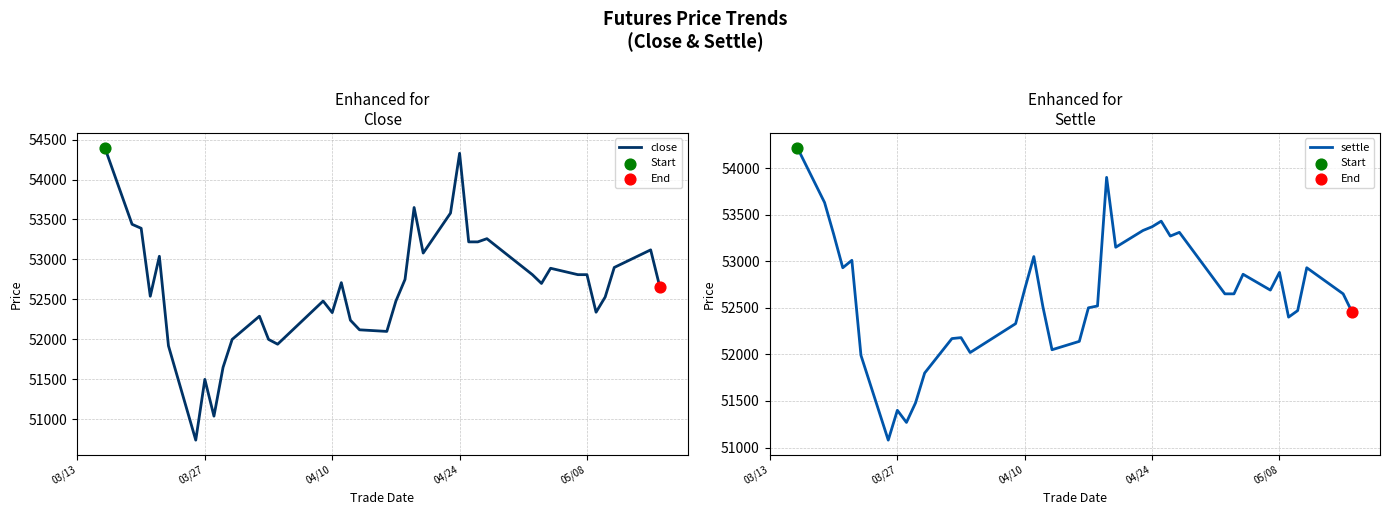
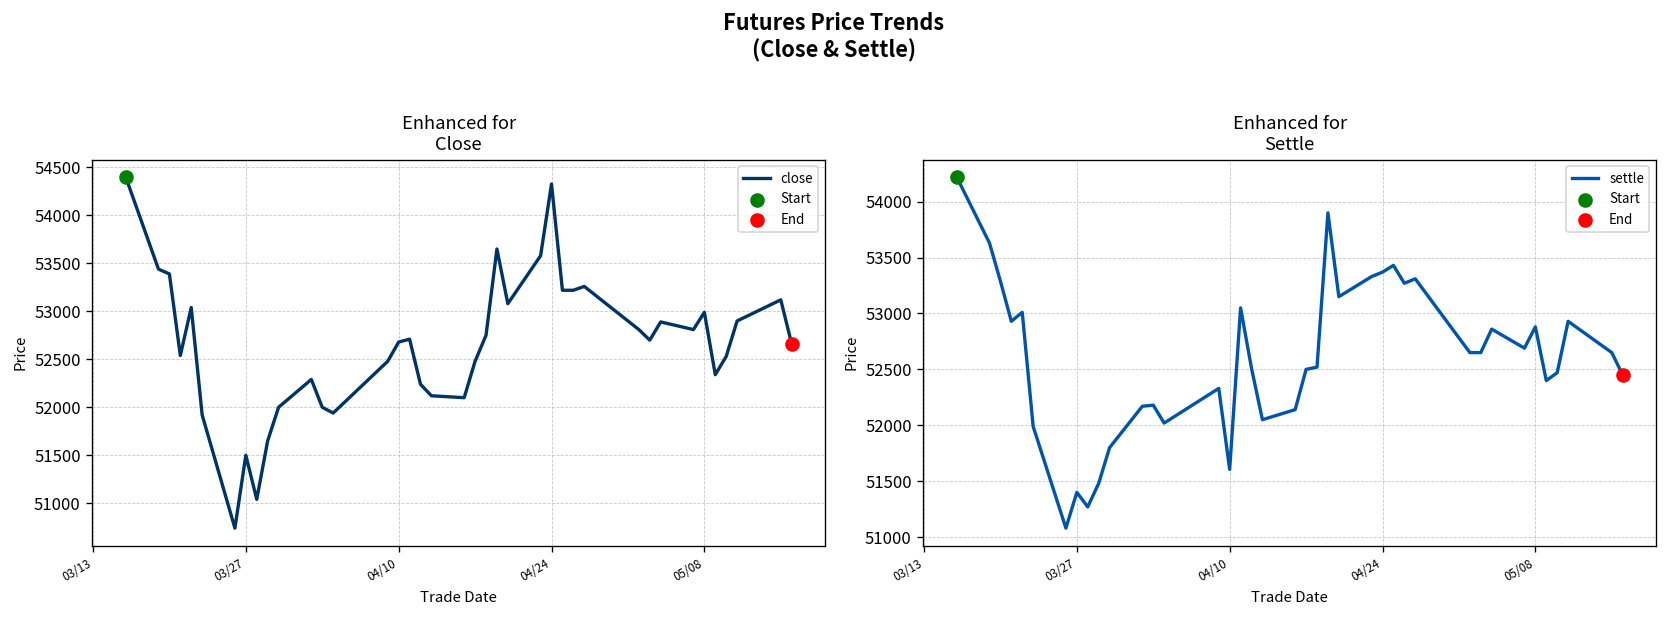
  {
    "Enhanced for Close": {
      "close": {
        "03/27": 51500,
-       "04/10": 52300,
+       "04/10": 52700,
        "04/24": 54300,
-       "05/08": 52800
+       "05/08": 53000
      }
    },
    "Enhanced for Settle": {
      "settle": {
        "03/27": 51400,
-       "04/10": 52700,
+       "04/10": 51600,
        "04/24": 53400,
        "05/08": 52900
      }
    }
  }
